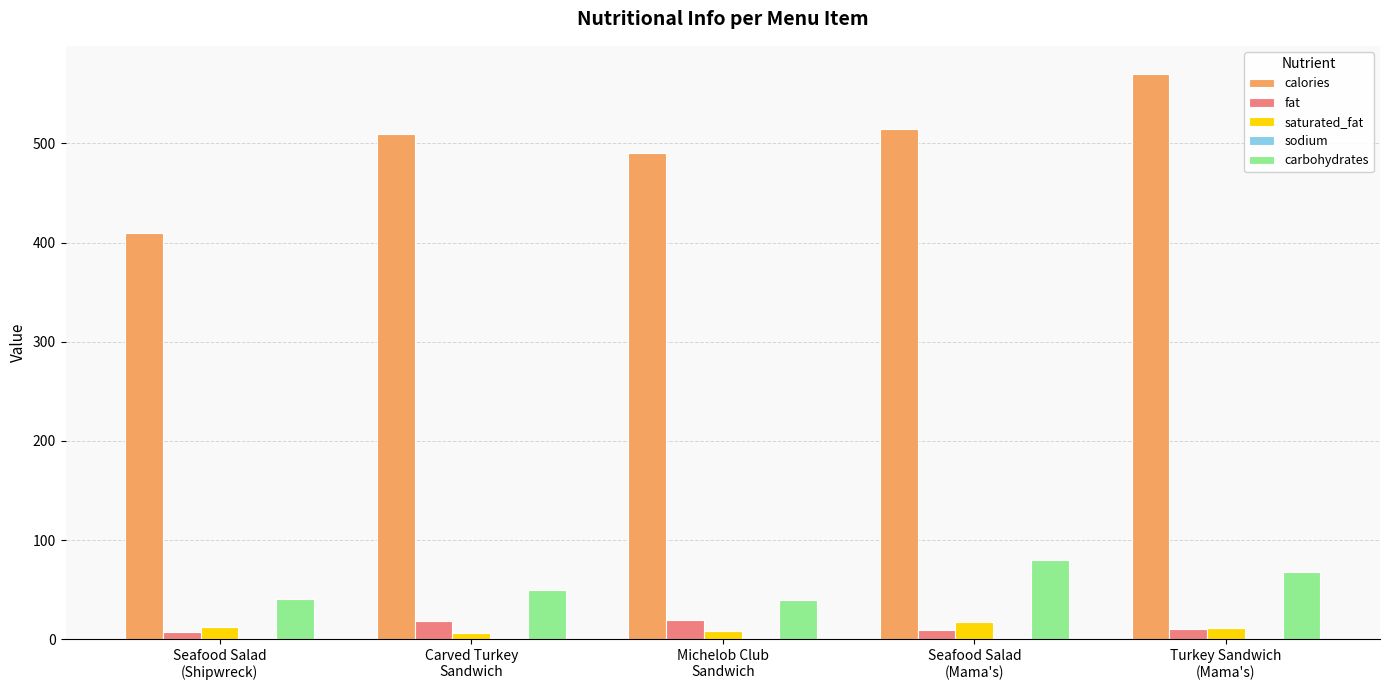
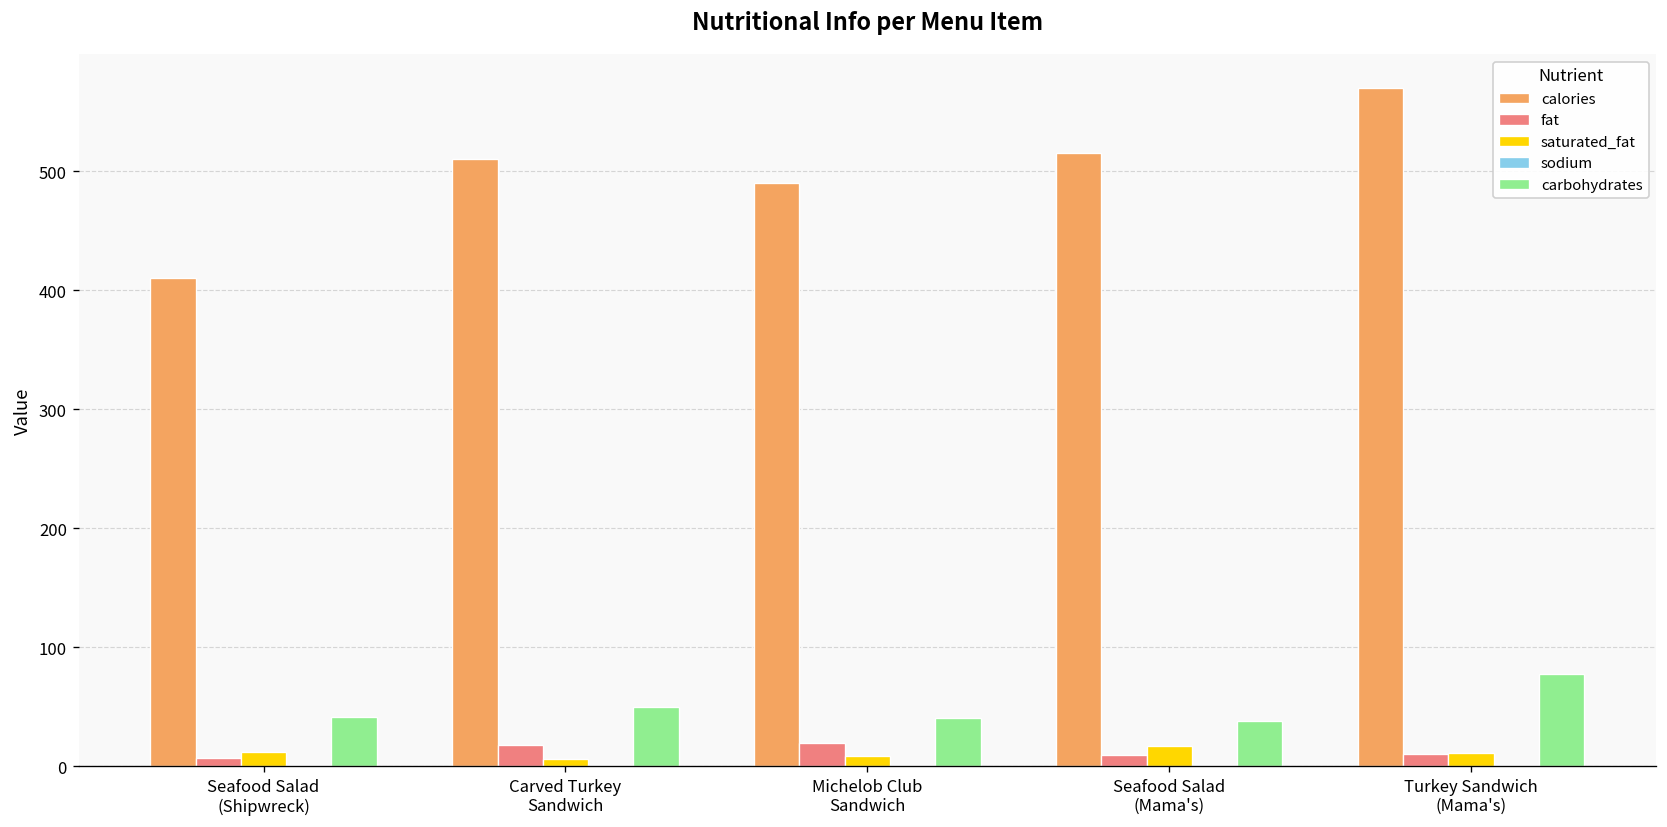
  {
    "saturated_fat": {
      "Seafood Salad (Shipwreck)": 10,
      "Carved Turkey Sandwich": 10,
      "Michelob Club Sandwich": 10,
      "Seafood Salad (Mama's)": 20,
      "Turkey Sandwich (Mama's)": 10
    },
    "carbohydrates": {
      "Seafood Salad (Shipwreck)": 40,
      "Carved Turkey Sandwich": 50,
      "Michelob Club Sandwich": 40,
-     "Seafood Salad (Mama's)": 80,
-     "Turkey Sandwich (Mama's)": 70
+     "Seafood Salad (Mama's)": 40,
+     "Turkey Sandwich (Mama's)": 80
    }
  }
